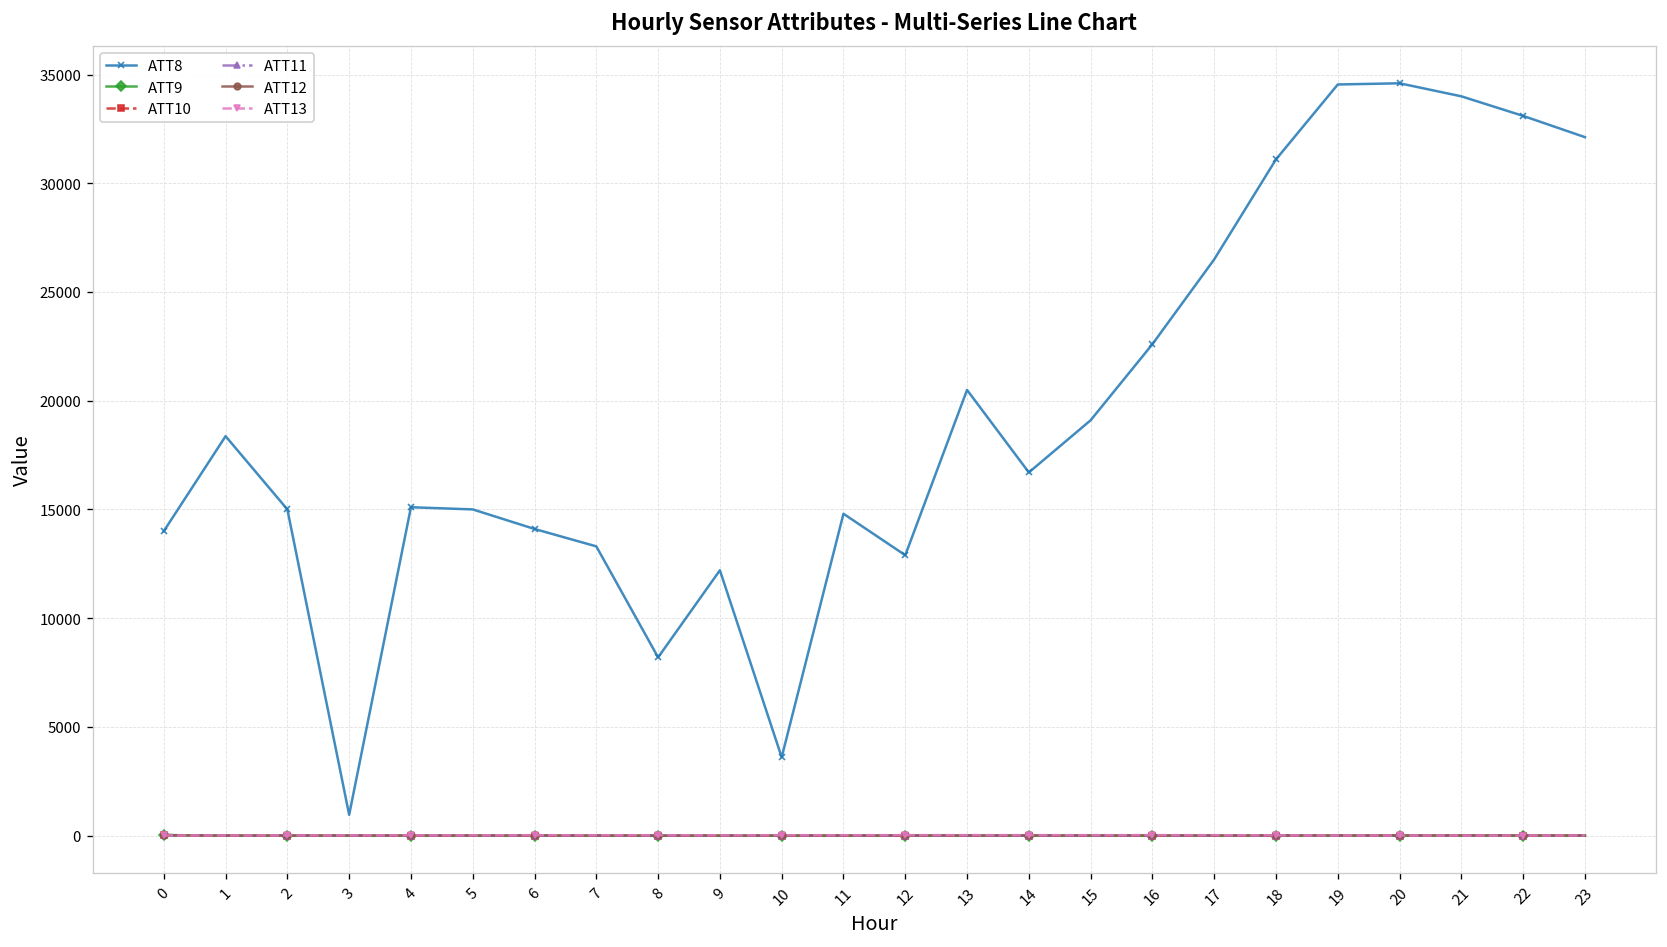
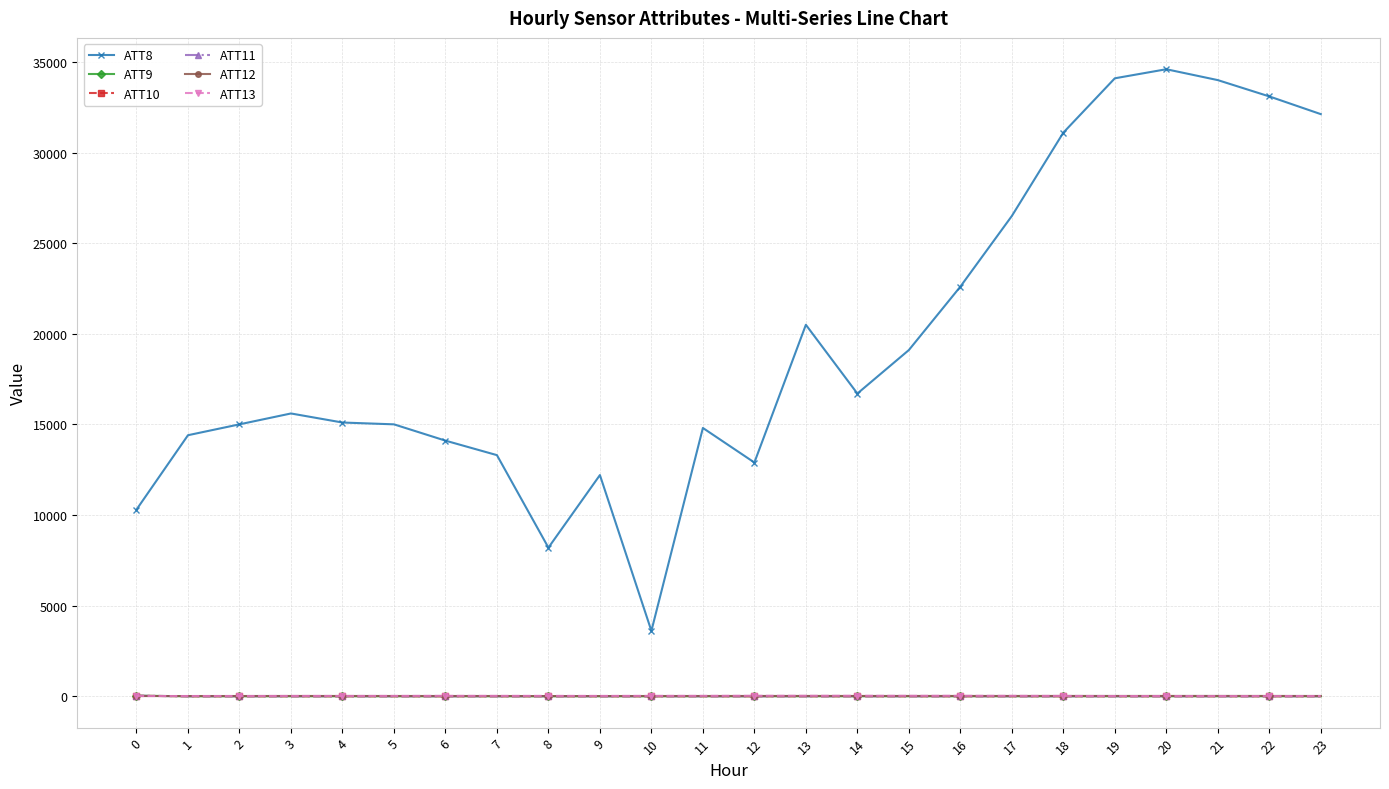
  {
    "ATT8": {
-     "0": 14000,
-     "1": 18400,
+     "0": 10300,
+     "1": 14400,
      "2": 15000,
-     "3": 1000,
+     "3": 15600,
      "4": 15100,
      "5": 15000,
      "6": 14100,
      "7": 13300,
      "8": 8200,
      "9": 12200,
      "10": 3600,
      "11": 14800,
      "12": 12900,
      "13": 20500,
      "14": 16700,
      "15": 19100,
      "16": 22600,
      "17": 26500,
      "18": 31100,
-     "19": 34500,
+     "19": 34100,
      "20": 34600,
      "21": 34000,
      "22": 33100,
      "23": 32100
    },
    "ATT13": {
      "0": 0,
      "1": 0,
      "2": 0,
      "3": 0,
      "4": 0,
      "5": 0,
      "6": 0,
      "7": 0,
      "8": 0,
      "9": 0,
      "10": 0,
      "11": 0,
      "12": 0,
      "13": 0,
      "14": 0,
      "15": 0,
      "16": 0,
      "17": 0,
      "18": 0,
      "19": 0,
      "20": 0,
      "21": 0,
      "22": 0,
      "23": 0
    }
  }
